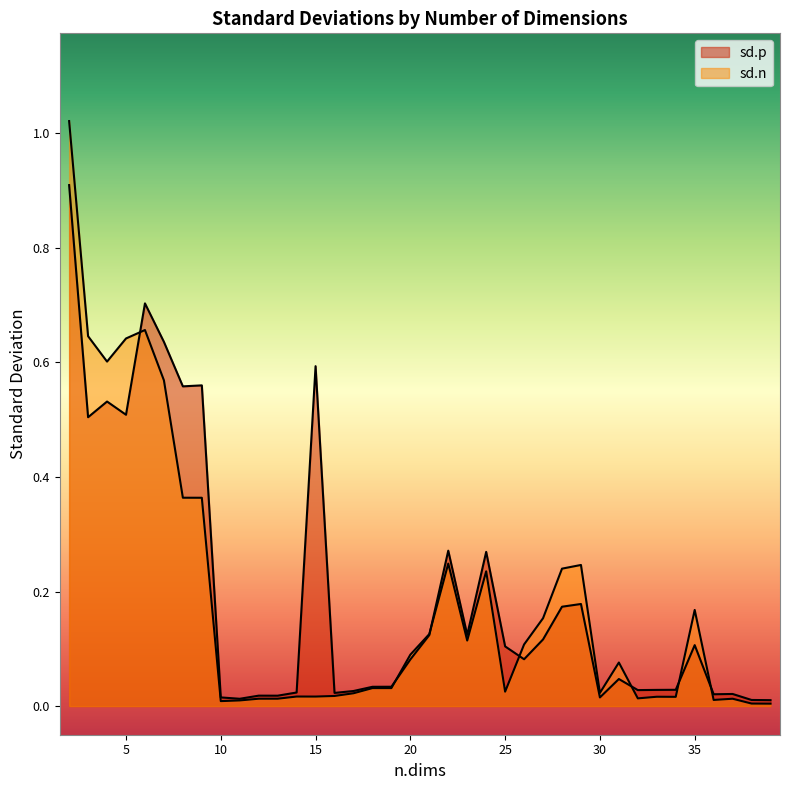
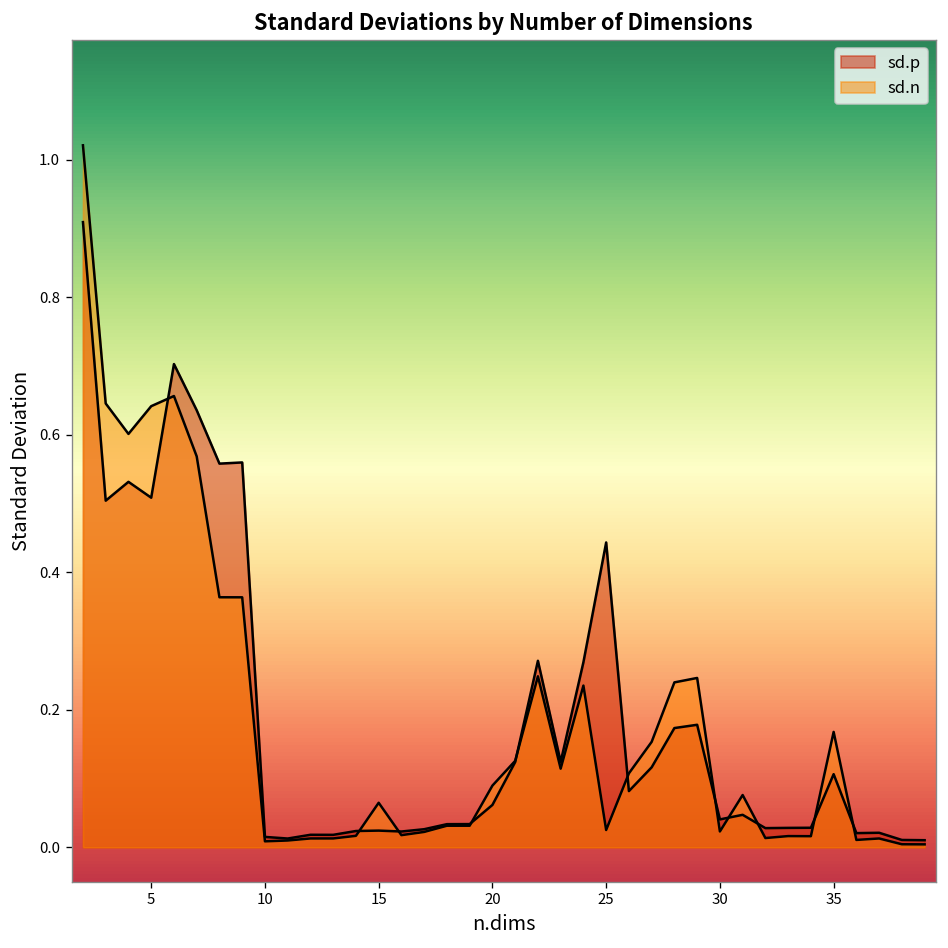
  {
    "sd.p": {
      "5": 0.51,
      "10": 0.02,
-     "15": 0.59,
-     "20": 0.08,
-     "25": 0.10,
-     "30": 0.02,
+     "15": 0.02,
+     "20": 0.06,
+     "25": 0.44,
+     "30": 0.04,
      "35": 0.11
    },
    "sd.n": {
      "5": 0.64,
      "10": 0.01,
-     "15": 0.02,
+     "15": 0.06,
      "20": 0.09,
      "25": 0.03,
      "30": 0.02,
      "35": 0.17
    }
  }
